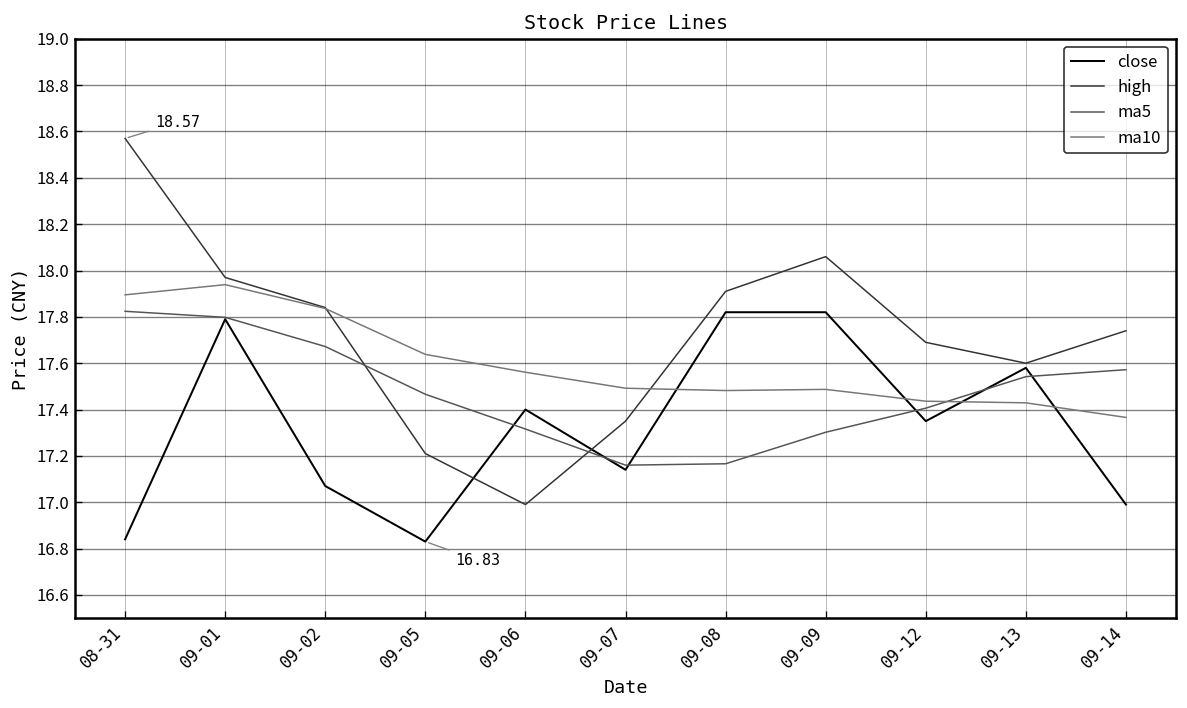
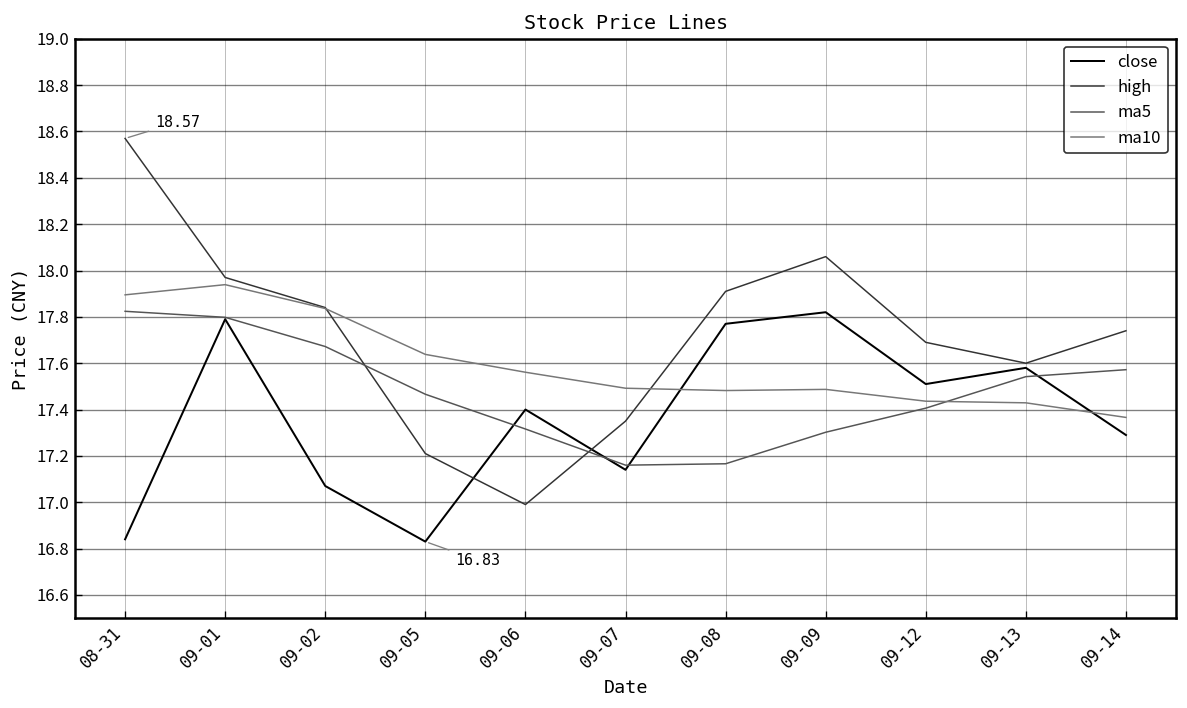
  {
    "close": {
      "08-31": 16.84,
      "09-02": 17.07,
      "09-06": 17.40,
      "09-07": 17.14,
-     "09-08": 17.82,
+     "09-08": 17.77,
      "09-09": 17.82,
-     "09-12": 17.35,
+     "09-12": 17.51,
      "09-13": 17.58,
-     "09-14": 16.99
+     "09-14": 17.29
    }
  }
